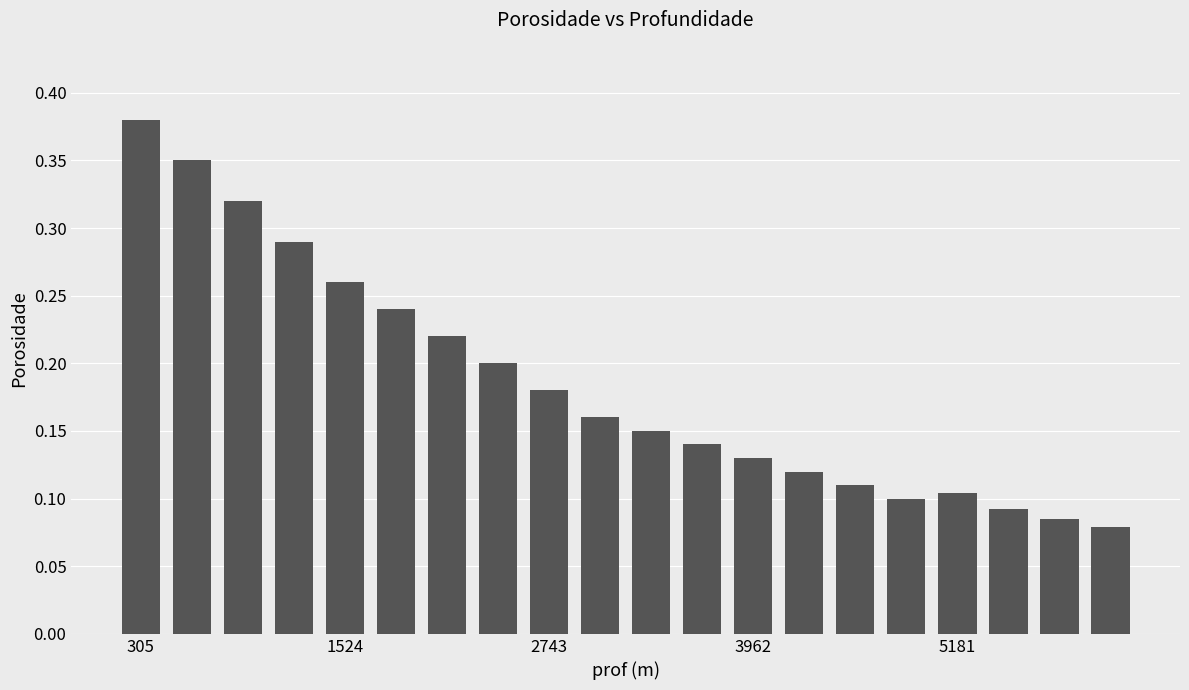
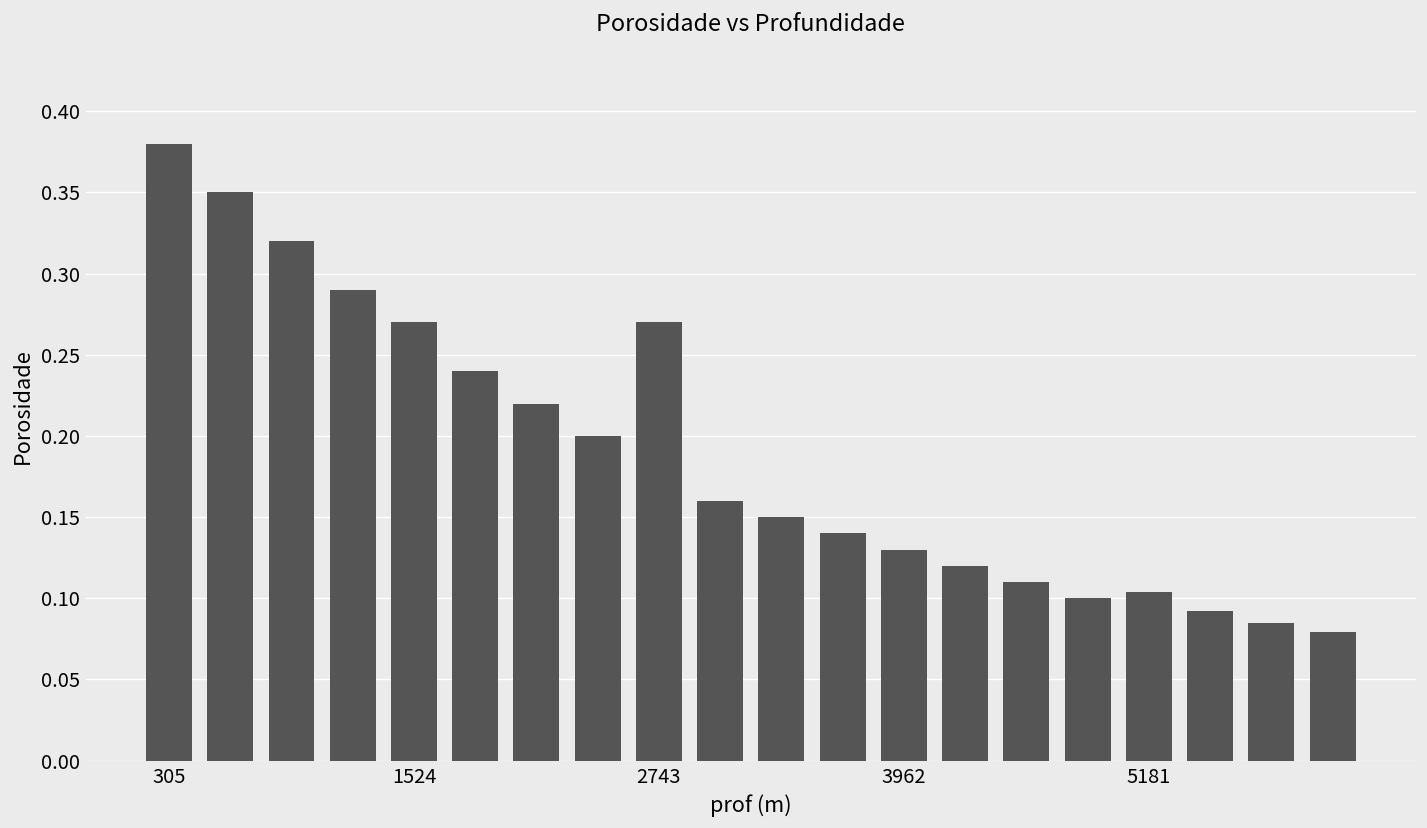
  {
    "305": 0.38,
-   "1524": 0.26,
-   "2743": 0.18,
+   "1524": 0.27,
+   "2743": 0.27,
    "3962": 0.13,
    "5181": 0.104
  }
